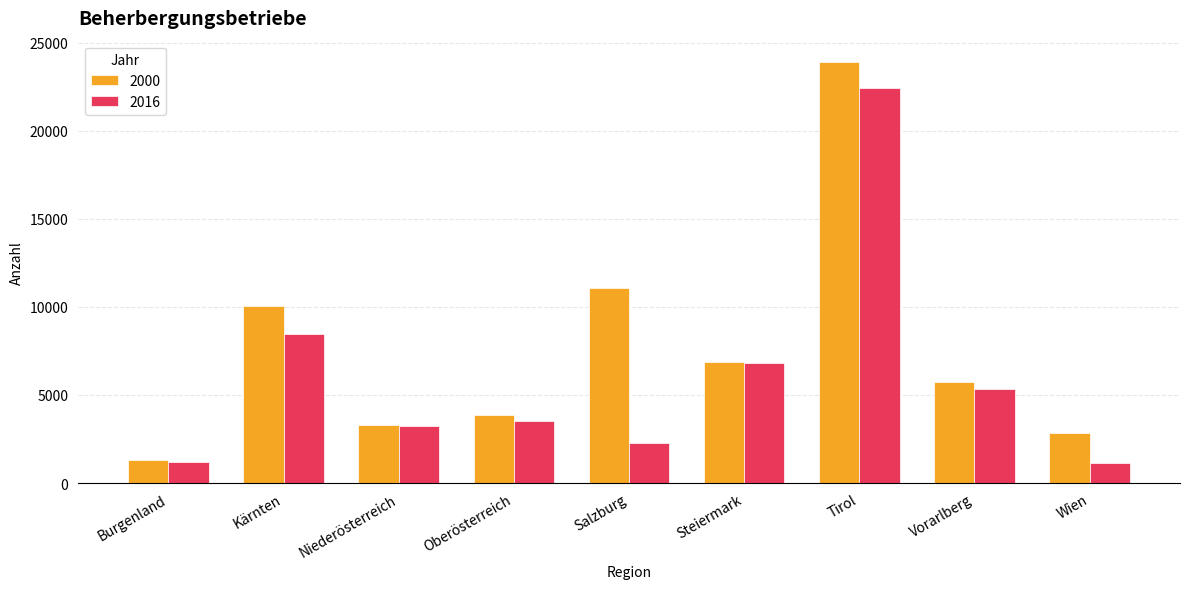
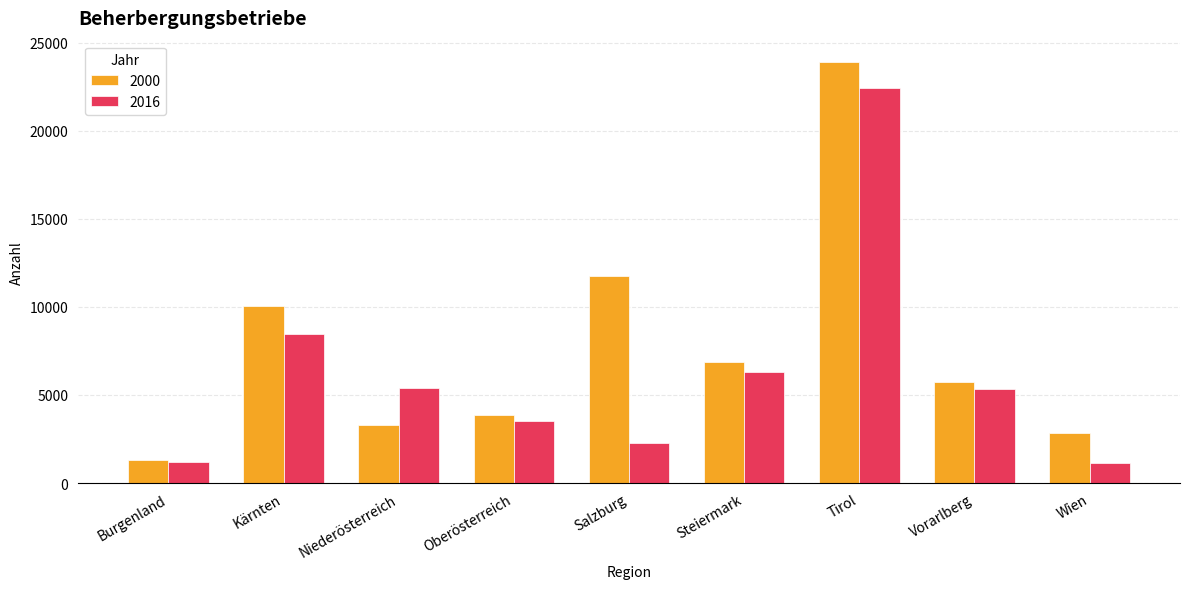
  {
    "2000": {
      "Burgenland": 1300,
      "Kärnten": 10100,
      "Niederösterreich": 3300,
      "Oberösterreich": 3800,
-     "Salzburg": 11100,
+     "Salzburg": 11800,
      "Steiermark": 6800,
      "Tirol": 23900,
      "Vorarlberg": 5700,
      "Wien": 2800
    },
    "2016": {
      "Burgenland": 1200,
      "Kärnten": 8500,
-     "Niederösterreich": 3200,
+     "Niederösterreich": 5400,
      "Oberösterreich": 3500,
      "Salzburg": 2300,
-     "Steiermark": 6800,
+     "Steiermark": 6300,
      "Tirol": 22400,
      "Vorarlberg": 5300,
      "Wien": 1100
    }
  }
